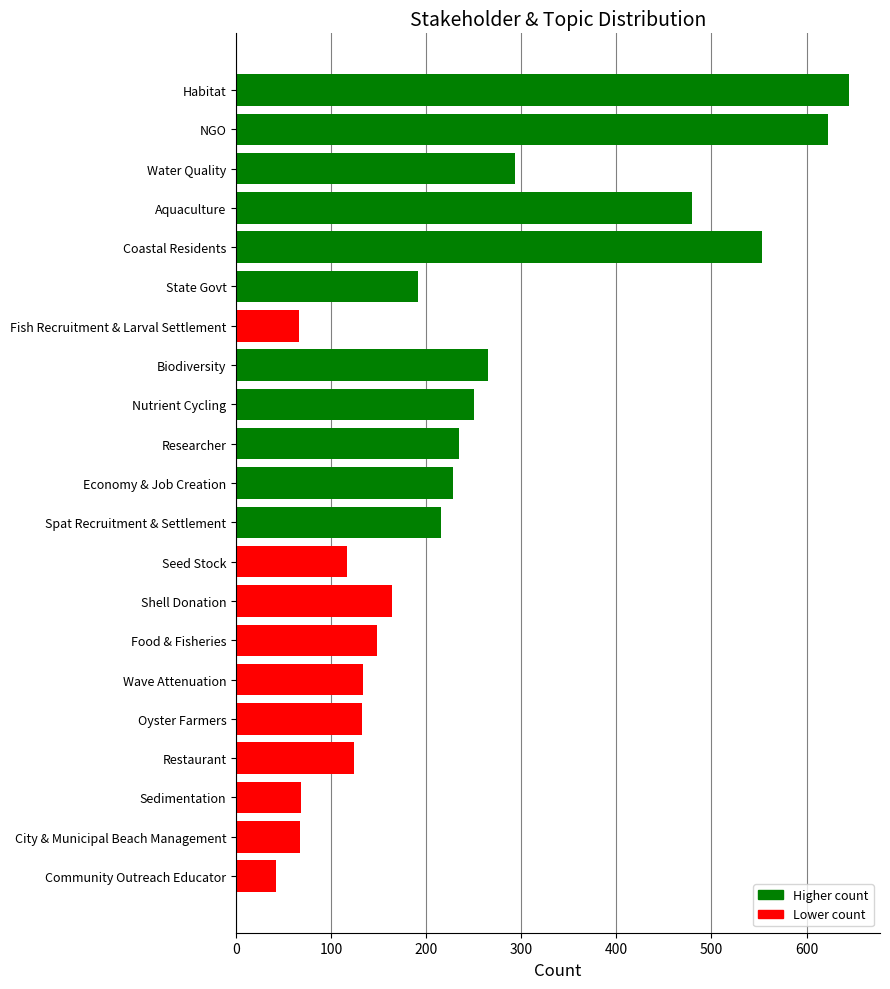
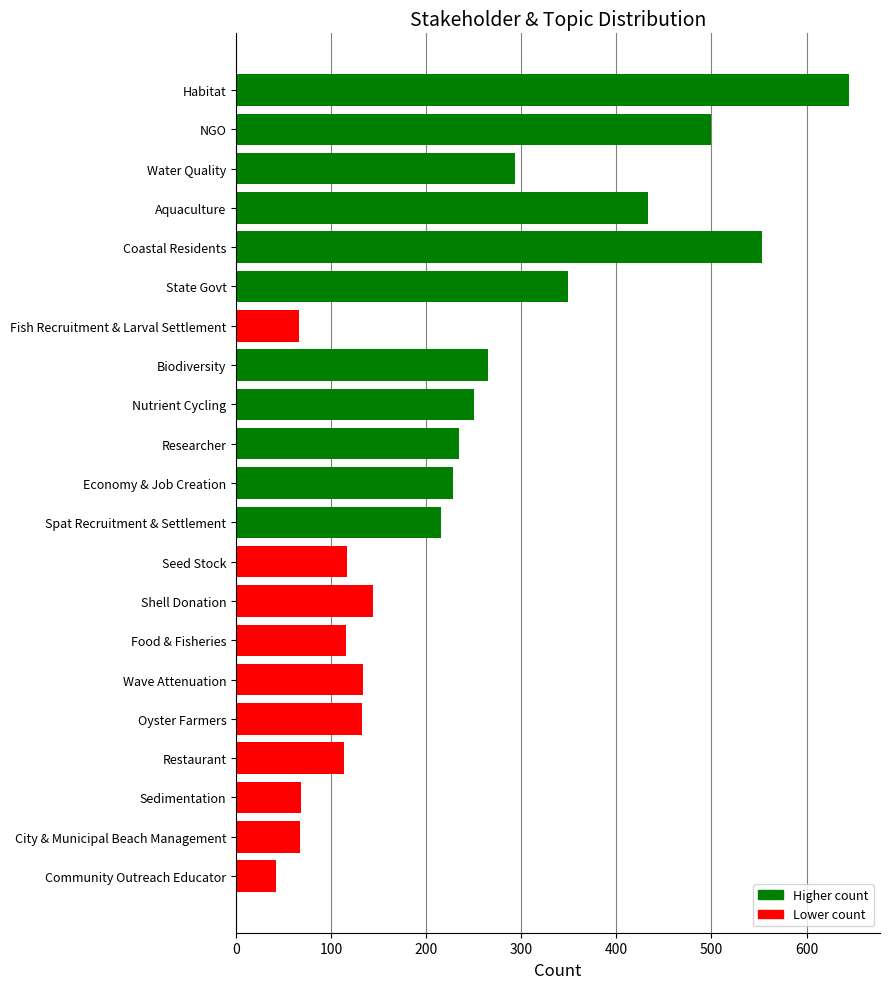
  {
    "Habitat": 650,
-   "NGO": 620,
+   "NGO": 500,
    "Water Quality": 290,
-   "Aquaculture": 480,
+   "Aquaculture": 430,
    "Coastal Residents": 550,
-   "State Govt": 190,
+   "State Govt": 350,
    "Fish Recruitment & Larval Settlement": 70,
    "Biodiversity": 270,
    "Nutrient Cycling": 250,
    "Researcher": 230,
    "Economy & Job Creation": 230,
    "Spat Recruitment & Settlement": 220,
    "Seed Stock": 120,
-   "Shell Donation": 160,
-   "Food & Fisheries": 150,
+   "Shell Donation": 140,
+   "Food & Fisheries": 120,
    "Wave Attenuation": 130,
    "Oyster Farmers": 130,
-   "Restaurant": 120,
+   "Restaurant": 110,
    "Sedimentation": 70,
    "City & Municipal Beach Management": 70,
    "Community Outreach Educator": 40
  }
